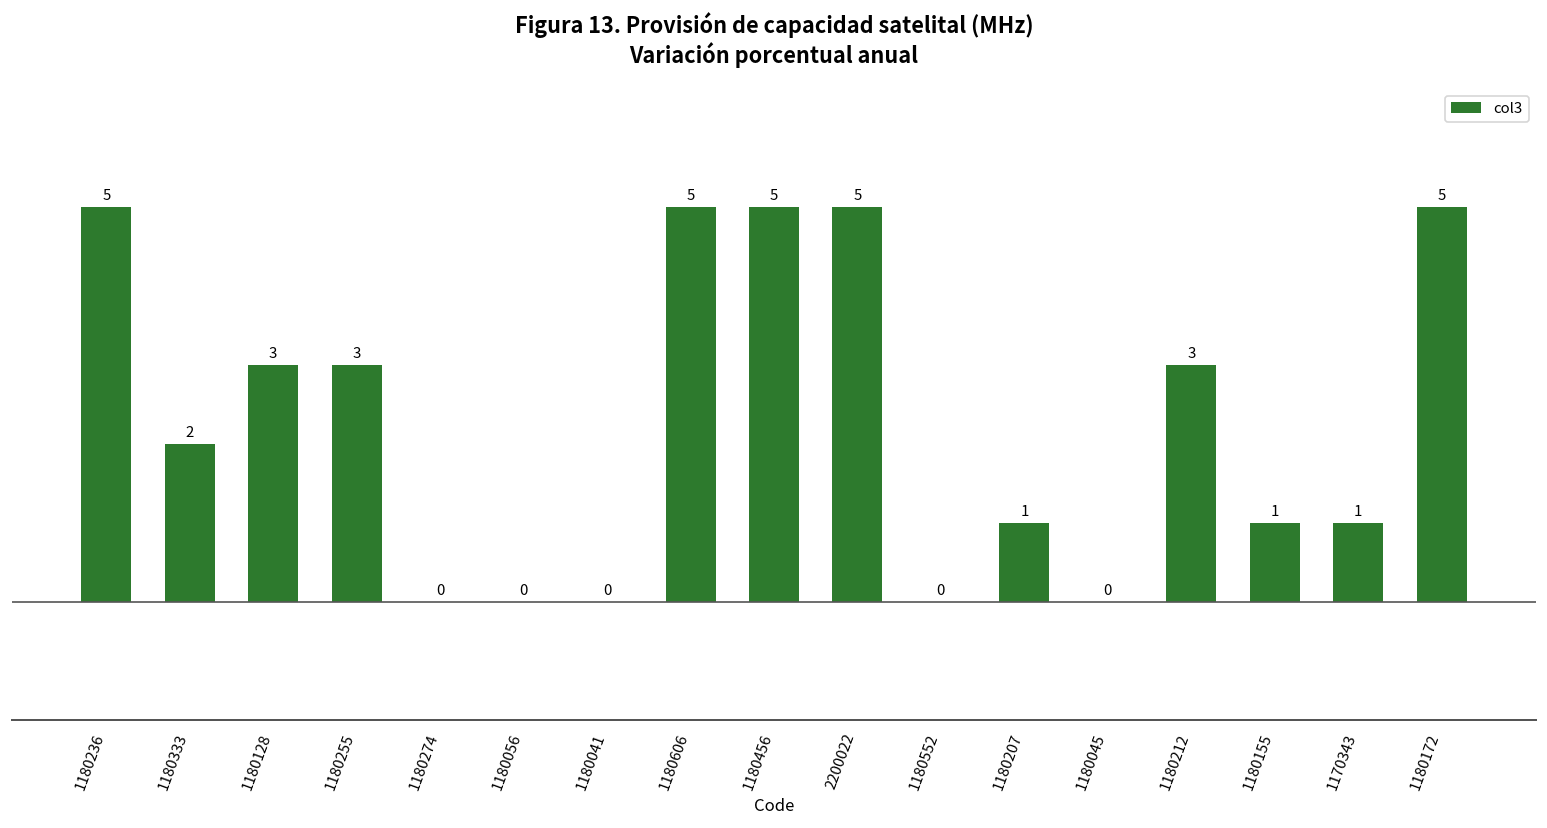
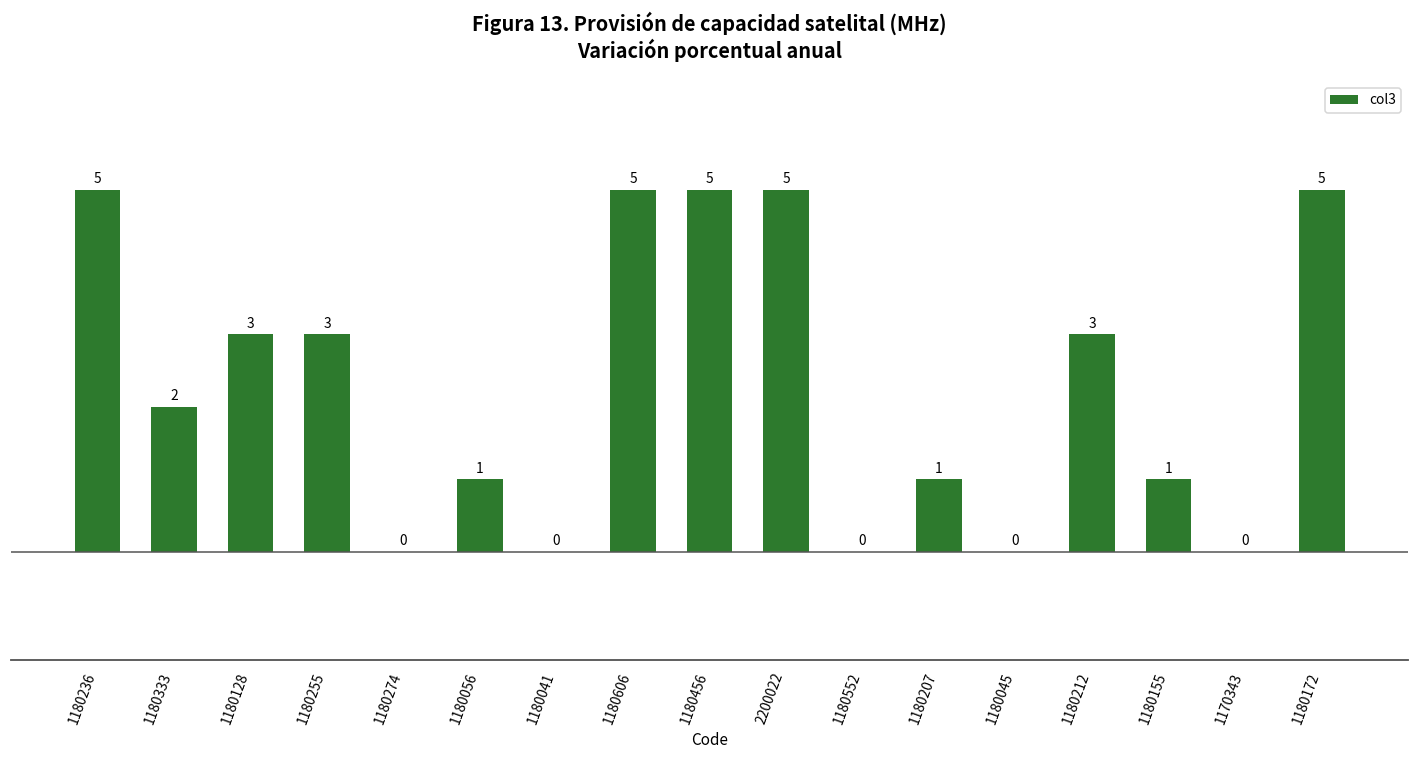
  {
    "1180236": 5,
    "1180333": 2,
    "1180128": 3,
    "1180255": 3,
    "1180274": 0,
-   "1180056": 0,
+   "1180056": 1,
    "1180041": 0,
    "1180606": 5,
    "1180456": 5,
    "2200022": 5,
    "1180552": 0,
    "1180207": 1,
    "1180045": 0,
    "1180212": 3,
    "1180155": 1,
-   "1170343": 1,
+   "1170343": 0,
    "1180172": 5
  }
